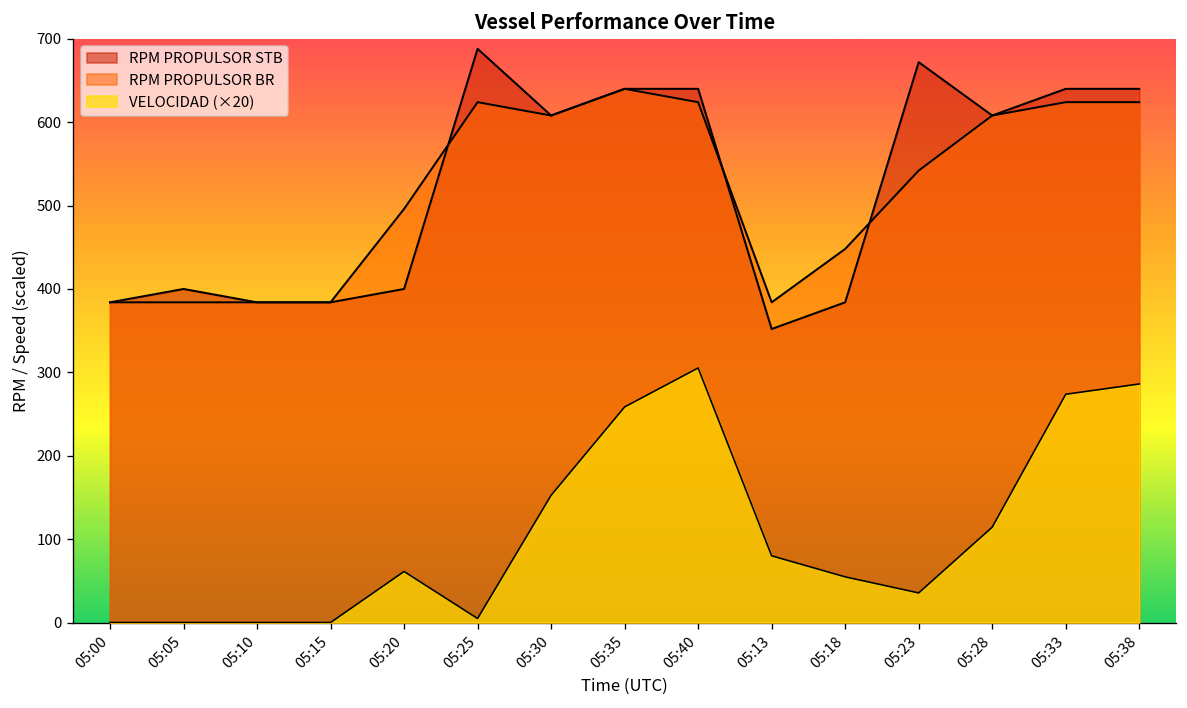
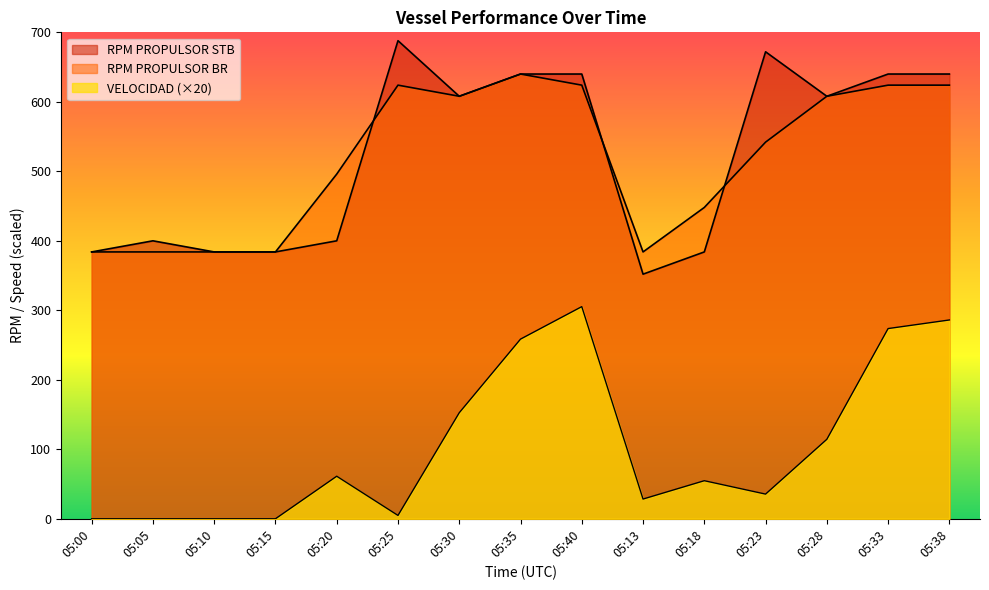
  {
    "RPM PROPULSOR STB": {
      "05:05": 400,
      "05:20": 400,
      "05:25": 690,
      "05:40": 640,
      "05:13": 350,
      "05:18": 380,
      "05:23": 670,
      "05:33": 640,
      "05:38": 640
    },
    "RPM PROPULSOR BR": {
      "05:05": 380,
      "05:20": 500,
      "05:25": 620,
      "05:40": 620,
      "05:13": 380,
      "05:18": 450,
      "05:23": 540,
      "05:33": 620,
      "05:38": 620
    },
    "VELOCIDAD (×20)": {
      "05:00": 0,
      "05:05": 0,
      "05:10": 0,
      "05:15": 0,
      "05:20": 60,
      "05:25": 0,
      "05:30": 150,
      "05:35": 260,
      "05:40": 310,
-     "05:13": 80,
+     "05:13": 30,
      "05:18": 50,
      "05:23": 40,
      "05:28": 110,
      "05:33": 270,
      "05:38": 290
    }
  }
